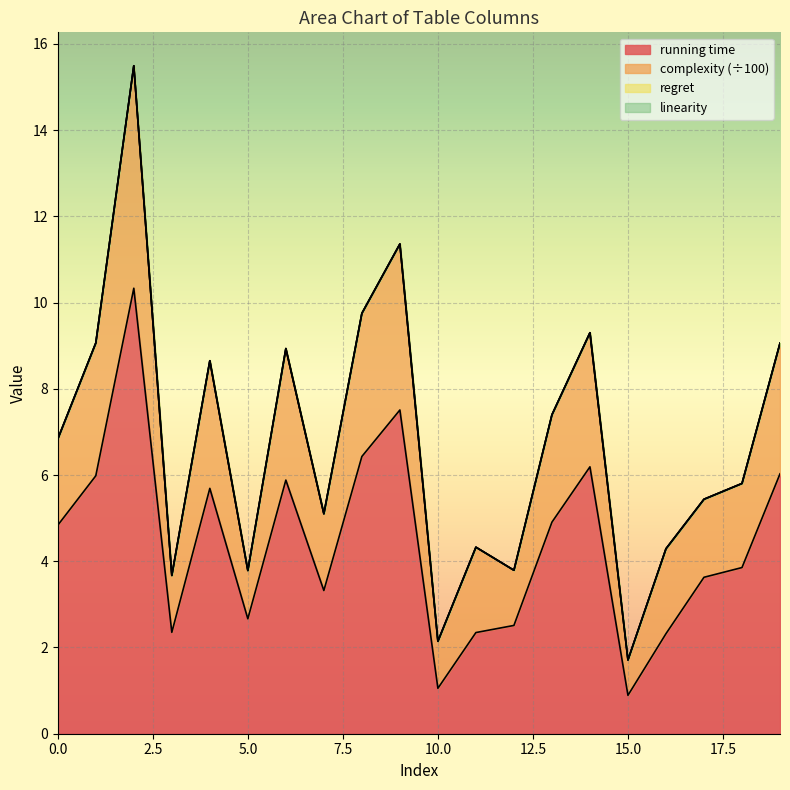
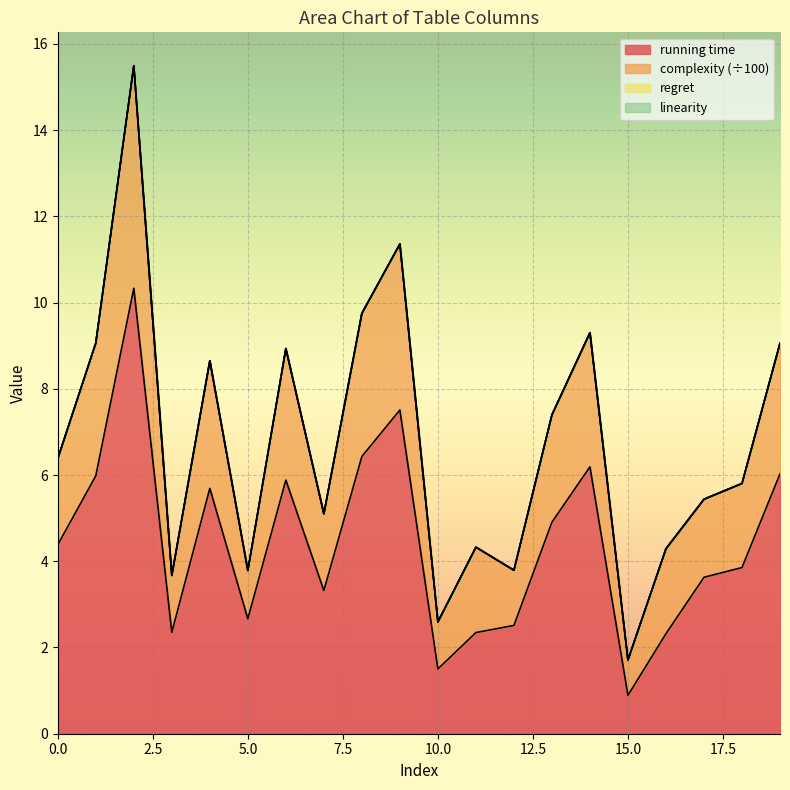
  {
    "running time": {
-     "0.0": 4.8,
+     "0.0": 4.4,
      "5.0": 2.7,
-     "10.0": 1.1,
+     "10.0": 1.5,
      "15.0": 0.9
    }
  }
